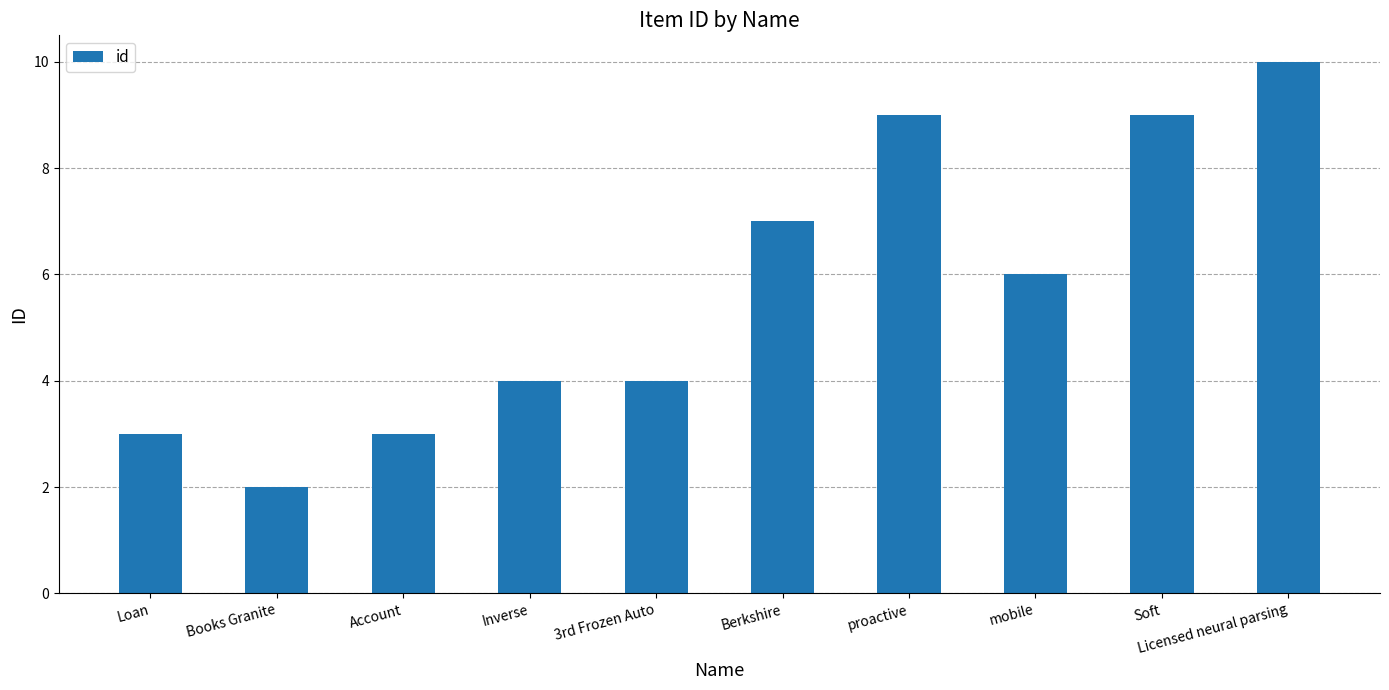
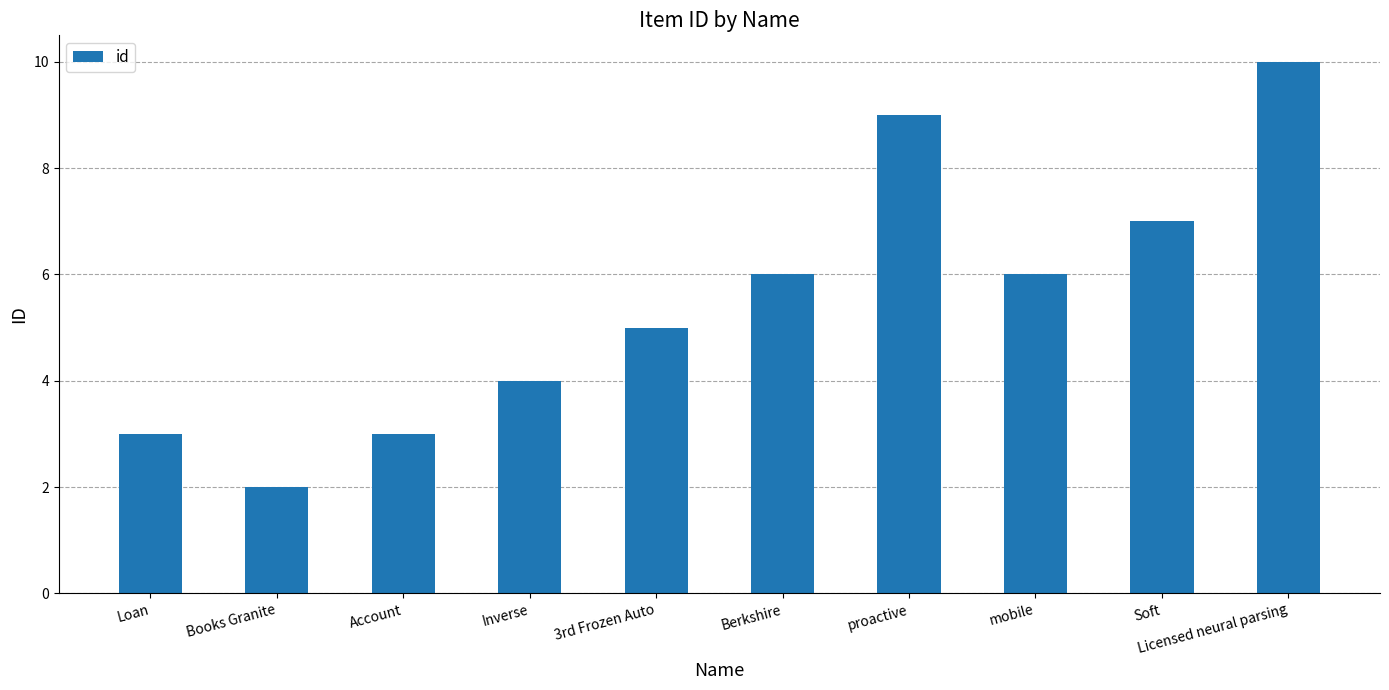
  {
    "Loan": 3,
    "Books Granite": 2,
    "Account": 3,
    "Inverse": 4,
-   "3rd Frozen Auto": 4,
-   "Berkshire": 7,
+   "3rd Frozen Auto": 5,
+   "Berkshire": 6,
    "proactive": 9,
    "mobile": 6,
-   "Soft": 9,
+   "Soft": 7,
    "Licensed neural parsing": 10
  }
